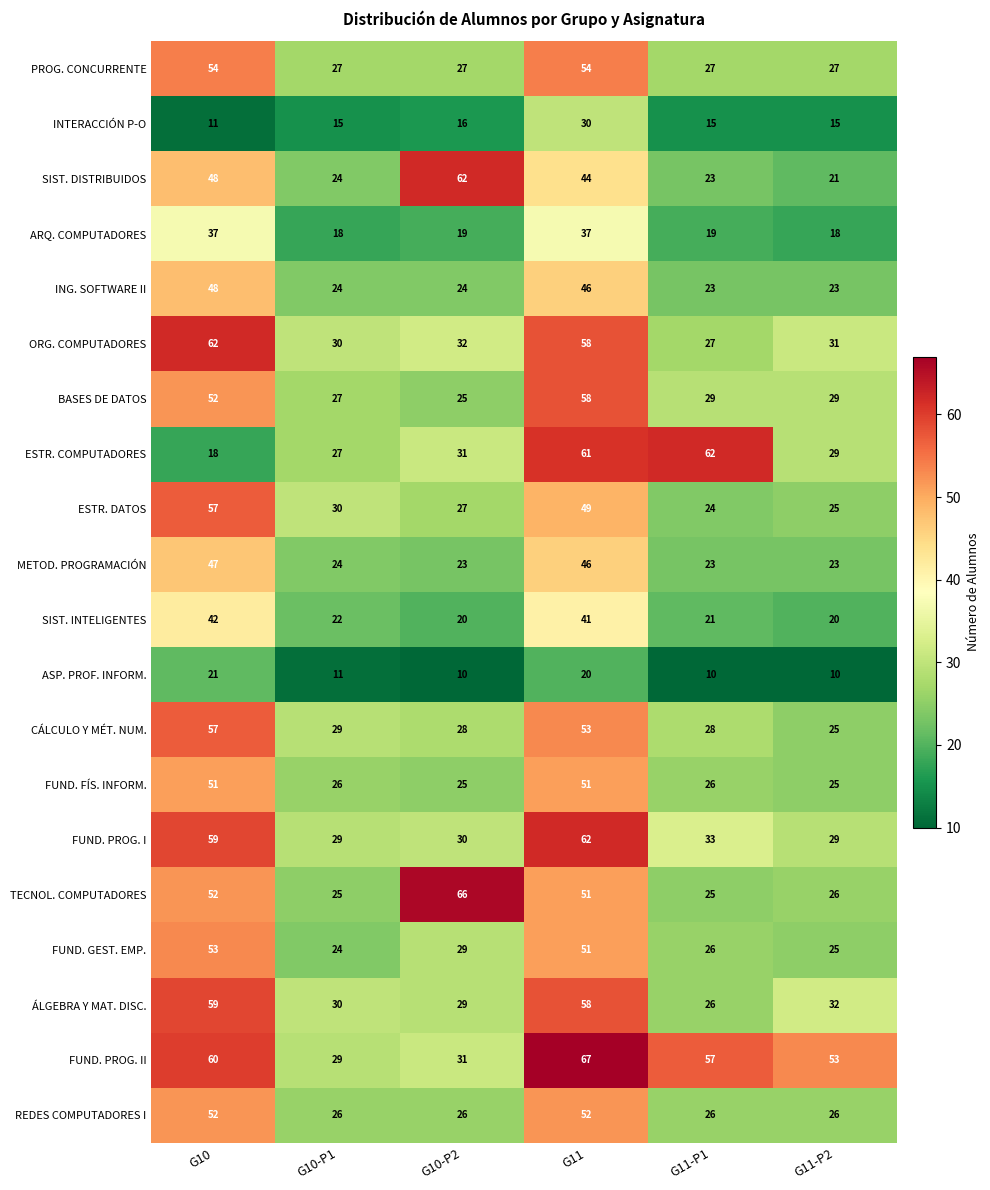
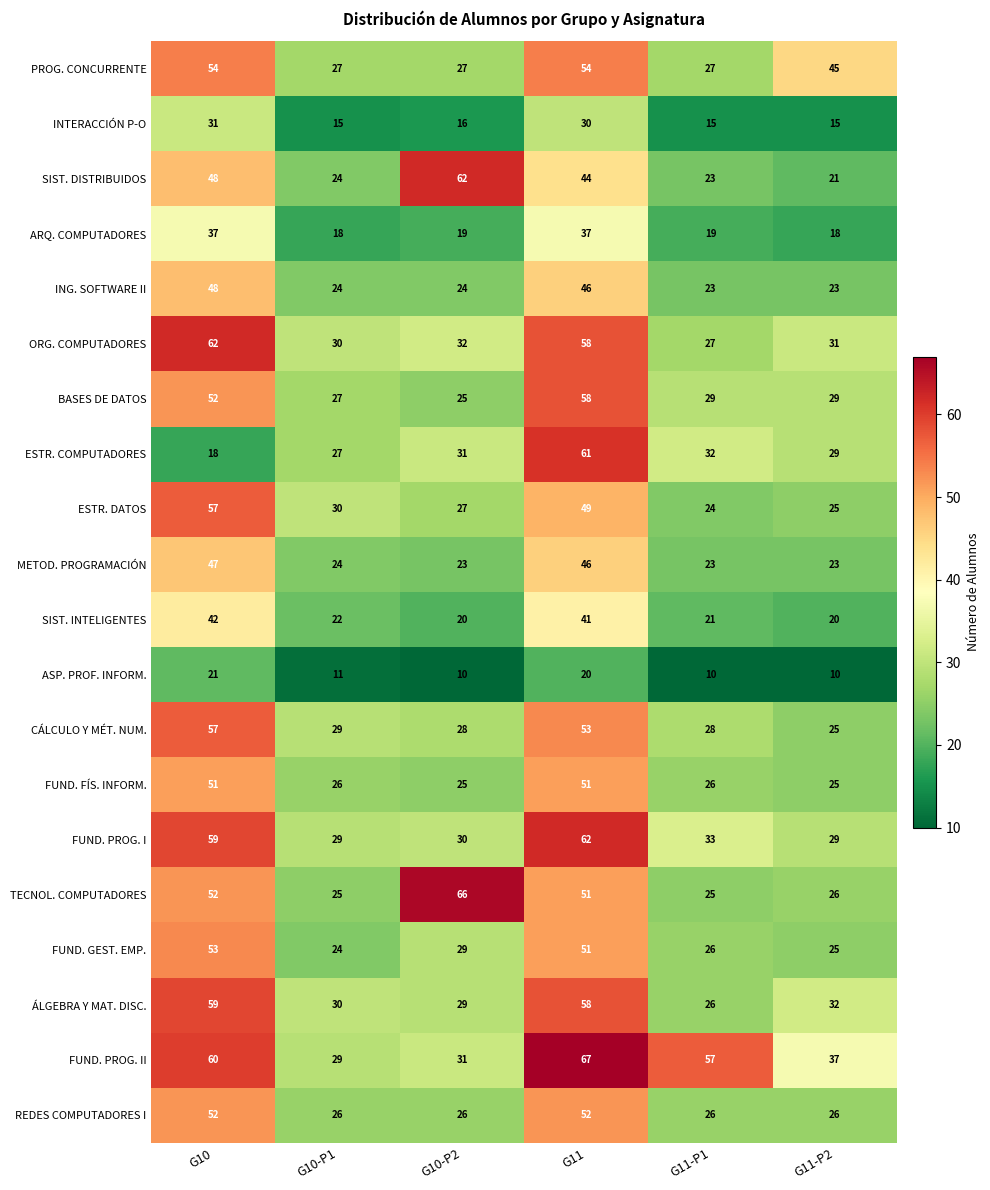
  {
    "PROG. CONCURRENTE": {
      "G10": 54,
      "G10-P1": 27,
      "G10-P2": 27,
      "G11": 54,
      "G11-P1": 27,
-     "G11-P2": 27
+     "G11-P2": 45
    },
    "INTERACCIÓN P-O": {
-     "G10": 11,
+     "G10": 31,
      "G10-P1": 15,
      "G10-P2": 16,
      "G11": 30,
      "G11-P1": 15,
      "G11-P2": 15
    },
    "SIST. DISTRIBUIDOS": {
      "G10": 48,
      "G10-P1": 24,
      "G10-P2": 62,
      "G11": 44,
      "G11-P1": 23,
      "G11-P2": 21
    },
    "ARQ. COMPUTADORES": {
      "G10": 37,
      "G10-P1": 18,
      "G10-P2": 19,
      "G11": 37,
      "G11-P1": 19,
      "G11-P2": 18
    },
    "ING. SOFTWARE II": {
      "G10": 48,
      "G10-P1": 24,
      "G10-P2": 24,
      "G11": 46,
      "G11-P1": 23,
      "G11-P2": 23
    },
    "ORG. COMPUTADORES": {
      "G10": 62,
      "G10-P1": 30,
      "G10-P2": 32,
      "G11": 58,
      "G11-P1": 27,
      "G11-P2": 31
    },
    "BASES DE DATOS": {
      "G10": 52,
      "G10-P1": 27,
      "G10-P2": 25,
      "G11": 58,
      "G11-P1": 29,
      "G11-P2": 29
    },
    "ESTR. COMPUTADORES": {
      "G10": 18,
      "G10-P1": 27,
      "G10-P2": 31,
      "G11": 61,
-     "G11-P1": 62,
+     "G11-P1": 32,
      "G11-P2": 29
    },
    "ESTR. DATOS": {
      "G10": 57,
      "G10-P1": 30,
      "G10-P2": 27,
      "G11": 49,
      "G11-P1": 24,
      "G11-P2": 25
    },
    "METOD. PROGRAMACIÓN": {
      "G10": 47,
      "G10-P1": 24,
      "G10-P2": 23,
      "G11": 46,
      "G11-P1": 23,
      "G11-P2": 23
    },
    "SIST. INTELIGENTES": {
      "G10": 42,
      "G10-P1": 22,
      "G10-P2": 20,
      "G11": 41,
      "G11-P1": 21,
      "G11-P2": 20
    },
    "ASP. PROF. INFORM.": {
      "G10": 21,
      "G10-P1": 11,
      "G10-P2": 10,
      "G11": 20,
      "G11-P1": 10,
      "G11-P2": 10
    },
    "CÁLCULO Y MÉT. NUM.": {
      "G10": 57,
      "G10-P1": 29,
      "G10-P2": 28,
      "G11": 53,
      "G11-P1": 28,
      "G11-P2": 25
    },
    "FUND. FÍS. INFORM.": {
      "G10": 51,
      "G10-P1": 26,
      "G10-P2": 25,
      "G11": 51,
      "G11-P1": 26,
      "G11-P2": 25
    },
    "FUND. PROG. I": {
      "G10": 59,
      "G10-P1": 29,
      "G10-P2": 30,
      "G11": 62,
      "G11-P1": 33,
      "G11-P2": 29
    },
    "TECNOL. COMPUTADORES": {
      "G10": 52,
      "G10-P1": 25,
      "G10-P2": 66,
      "G11": 51,
      "G11-P1": 25,
      "G11-P2": 26
    },
    "FUND. GEST. EMP.": {
      "G10": 53,
      "G10-P1": 24,
      "G10-P2": 29,
      "G11": 51,
      "G11-P1": 26,
      "G11-P2": 25
    },
    "ÁLGEBRA Y MAT. DISC.": {
      "G10": 59,
      "G10-P1": 30,
      "G10-P2": 29,
      "G11": 58,
      "G11-P1": 26,
      "G11-P2": 32
    },
    "FUND. PROG. II": {
      "G10": 60,
      "G10-P1": 29,
      "G10-P2": 31,
      "G11": 67,
      "G11-P1": 57,
-     "G11-P2": 53
+     "G11-P2": 37
    },
    "REDES COMPUTADORES I": {
      "G10": 52,
      "G10-P1": 26,
      "G10-P2": 26,
      "G11": 52,
      "G11-P1": 26,
      "G11-P2": 26
    }
  }
